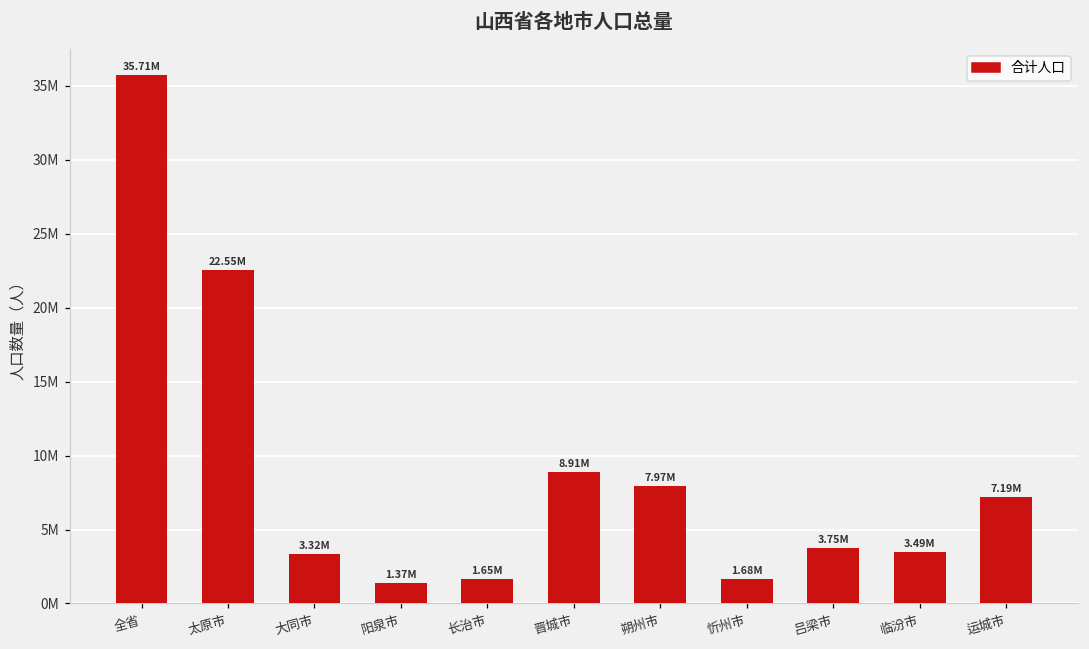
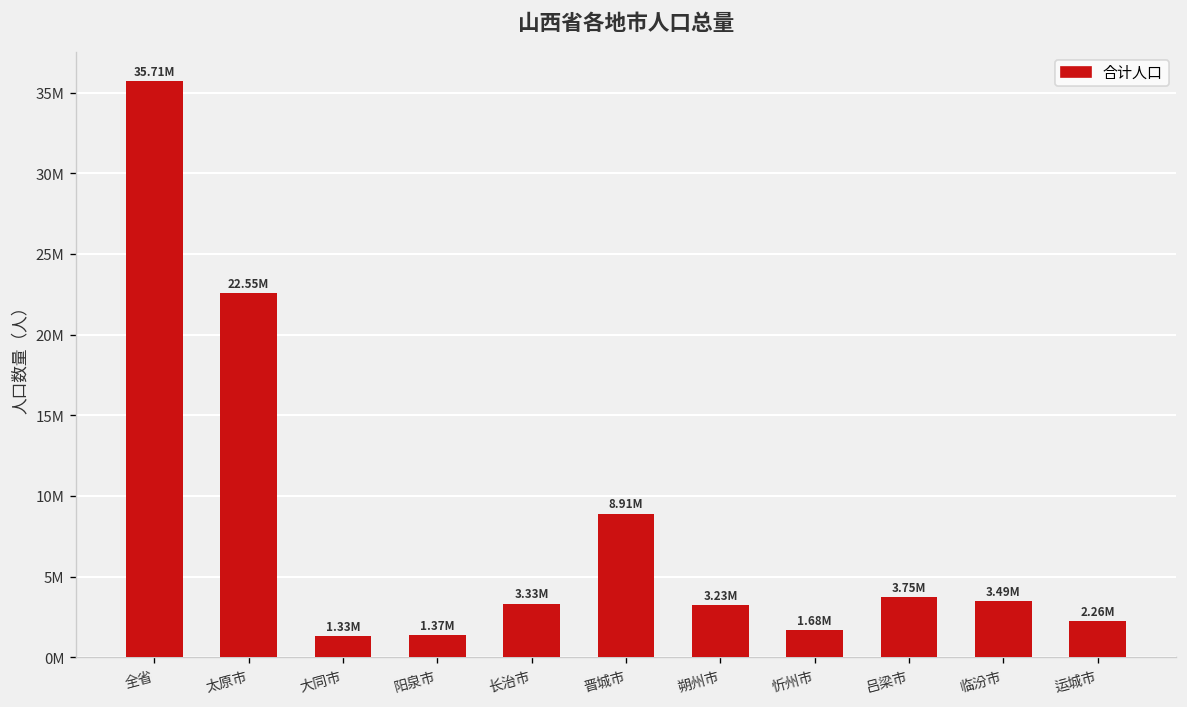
  {
    "全省": "35.71M",
    "太原市": "22.55M",
-   "大同市": "3.32M",
+   "大同市": "1.33M",
    "阳泉市": "1.37M",
-   "长治市": "1.65M",
+   "长治市": "3.33M",
    "晋城市": "8.91M",
-   "朔州市": "7.97M",
+   "朔州市": "3.23M",
    "忻州市": "1.68M",
    "吕梁市": "3.75M",
    "临汾市": "3.49M",
-   "运城市": "7.19M"
+   "运城市": "2.26M"
  }
